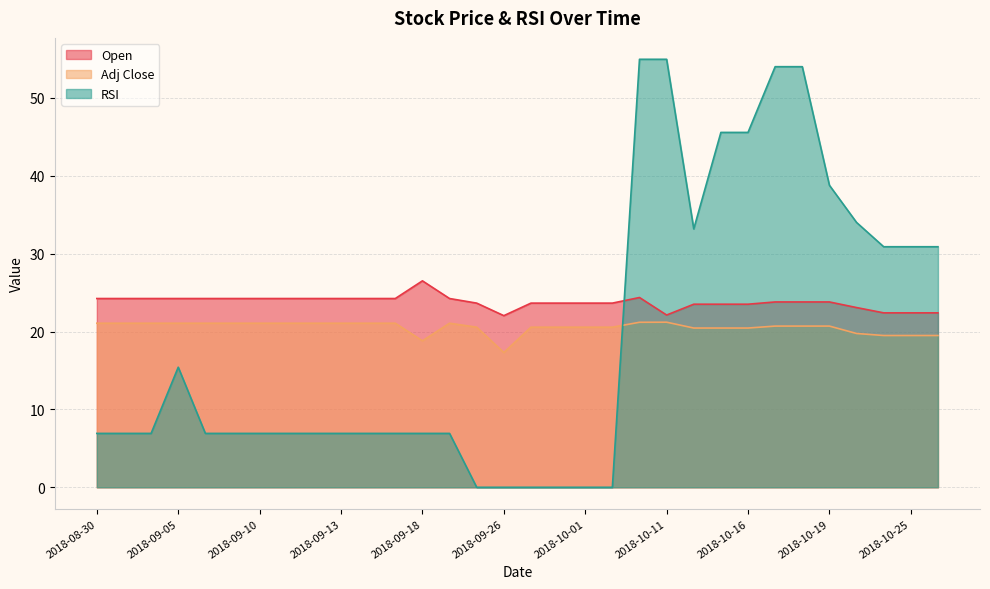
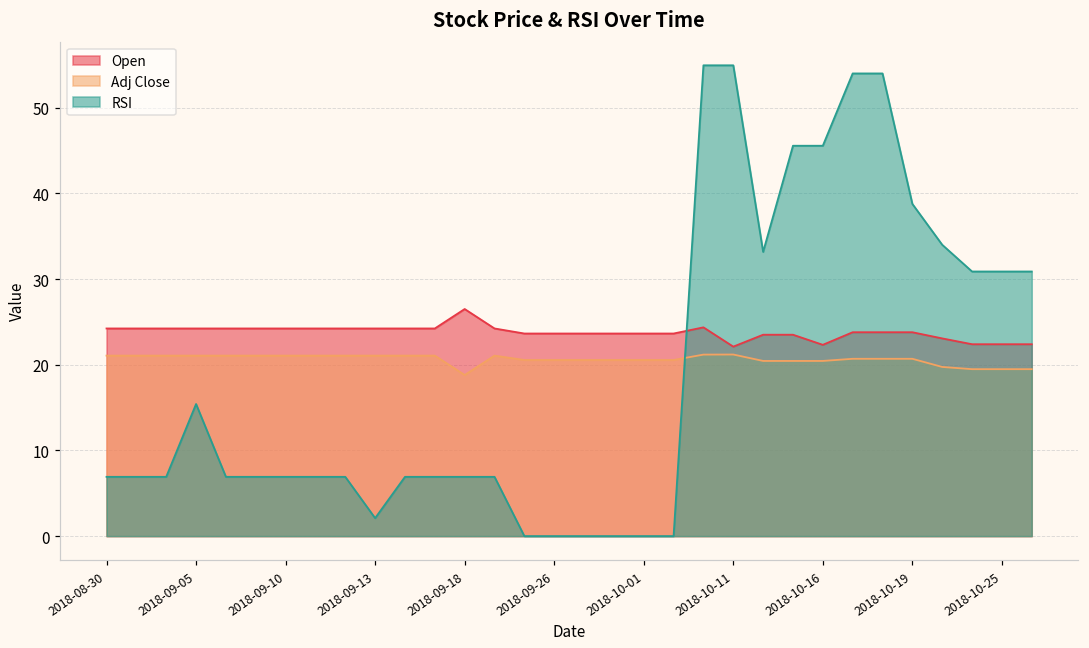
  {
    "Open": {
      "2018-08-30": 24,
      "2018-09-05": 24,
      "2018-09-10": 24,
      "2018-09-13": 24,
      "2018-09-18": 27,
-     "2018-09-26": 22,
+     "2018-09-26": 24,
      "2018-10-01": 24,
      "2018-10-11": 22,
-     "2018-10-16": 24,
+     "2018-10-16": 22,
      "2018-10-19": 24
    },
    "Adj Close": {
      "2018-08-30": 21,
      "2018-09-05": 21,
      "2018-09-10": 21,
      "2018-09-13": 21,
      "2018-09-18": 19,
-     "2018-09-26": 17,
+     "2018-09-26": 21,
      "2018-10-01": 21,
      "2018-10-11": 21,
      "2018-10-16": 20,
      "2018-10-19": 21
    },
    "RSI": {
      "2018-08-30": 7,
      "2018-09-05": 15,
      "2018-09-10": 7,
-     "2018-09-13": 7,
+     "2018-09-13": 2,
      "2018-09-18": 7,
      "2018-09-26": 0,
      "2018-10-01": 0,
      "2018-10-11": 55,
      "2018-10-16": 46,
      "2018-10-19": 39
    }
  }
